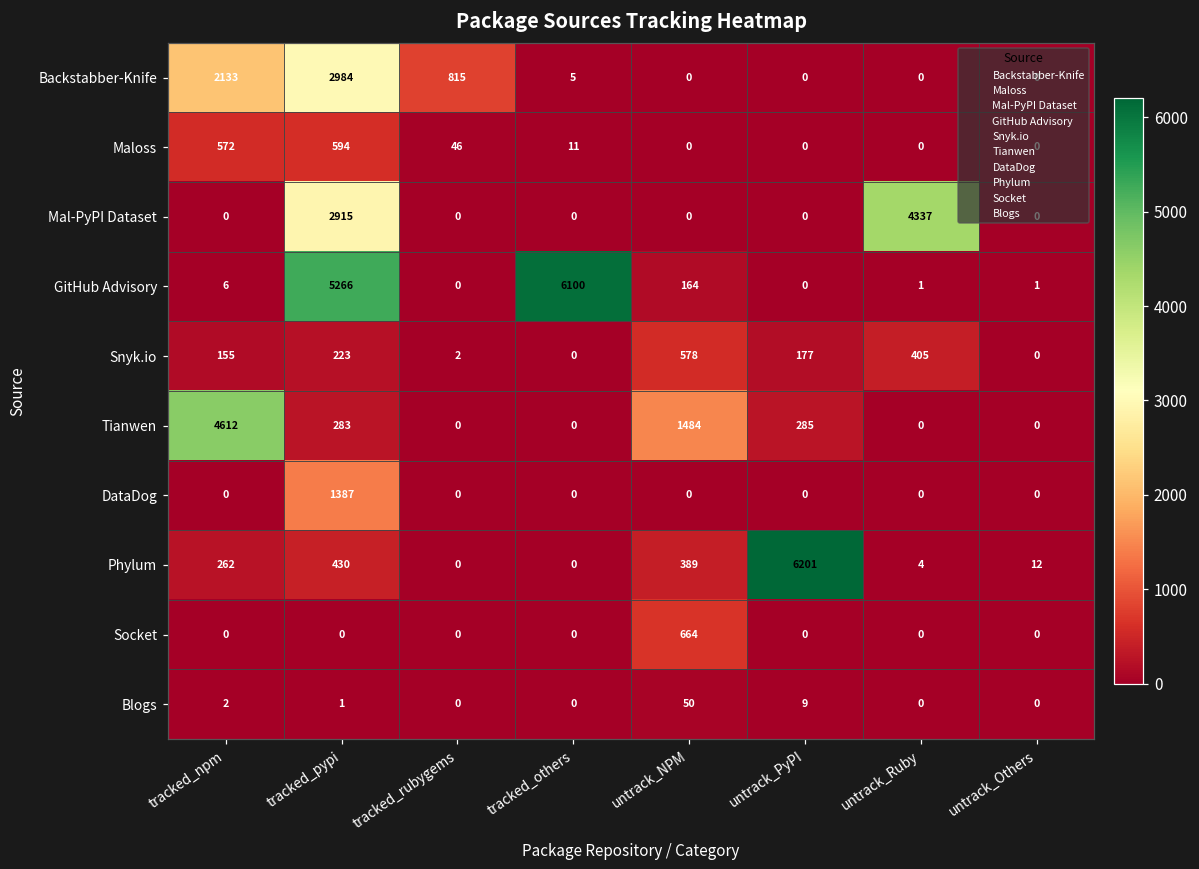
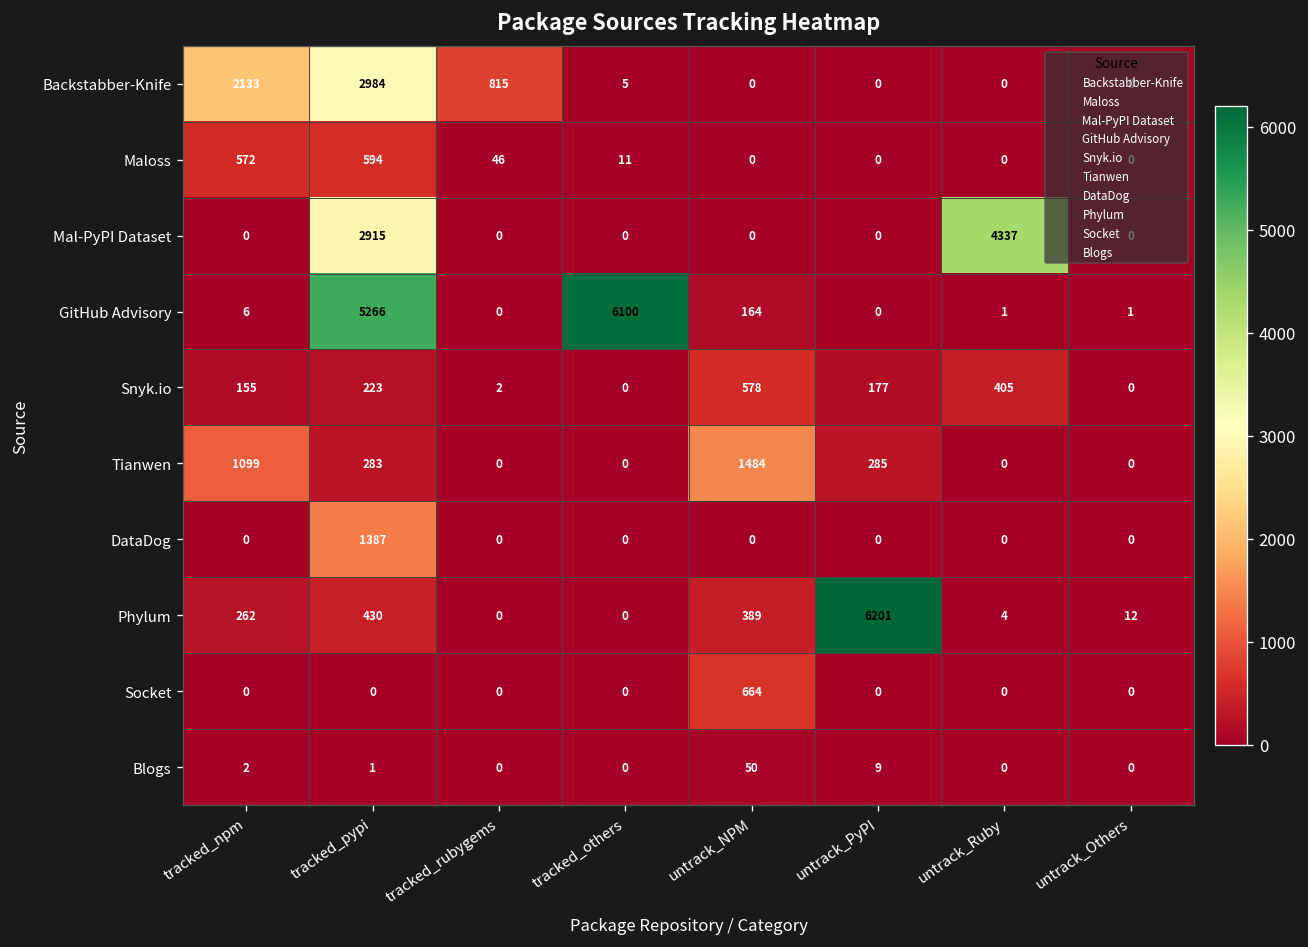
  {
    "Backstabber-Knife": {
      "tracked_npm": 2133,
      "tracked_pypi": 2984,
      "tracked_rubygems": 815,
      "tracked_others": 5,
      "untrack_NPM": 0,
      "untrack_PyPI": 0,
      "untrack_Ruby": 0
    },
    "Maloss": {
      "tracked_npm": 572,
      "tracked_pypi": 594,
      "tracked_rubygems": 46,
      "tracked_others": 11,
      "untrack_NPM": 0,
      "untrack_PyPI": 0,
      "untrack_Ruby": 0
    },
    "Mal-PyPI Dataset": {
      "tracked_npm": 0,
      "tracked_pypi": 2915,
      "tracked_rubygems": 0,
      "tracked_others": 0,
      "untrack_NPM": 0,
      "untrack_PyPI": 0,
      "untrack_Ruby": 4337
    },
    "GitHub Advisory": {
      "tracked_npm": 6,
      "tracked_pypi": 5266,
      "tracked_rubygems": 0,
      "tracked_others": 6100,
      "untrack_NPM": 164,
      "untrack_PyPI": 0,
      "untrack_Ruby": 1,
      "untrack_Others": 1
    },
    "Snyk.io": {
      "tracked_npm": 155,
      "tracked_pypi": 223,
      "tracked_rubygems": 2,
      "tracked_others": 0,
      "untrack_NPM": 578,
      "untrack_PyPI": 177,
      "untrack_Ruby": 405,
      "untrack_Others": 0
    },
    "Tianwen": {
-     "tracked_npm": 4612,
+     "tracked_npm": 1099,
      "tracked_pypi": 283,
      "tracked_rubygems": 0,
      "tracked_others": 0,
      "untrack_NPM": 1484,
      "untrack_PyPI": 285,
      "untrack_Ruby": 0,
      "untrack_Others": 0
    },
    "DataDog": {
      "tracked_npm": 0,
      "tracked_pypi": 1387,
      "tracked_rubygems": 0,
      "tracked_others": 0,
      "untrack_NPM": 0,
      "untrack_PyPI": 0,
      "untrack_Ruby": 0,
      "untrack_Others": 0
    },
    "Phylum": {
      "tracked_npm": 262,
      "tracked_pypi": 430,
      "tracked_rubygems": 0,
      "tracked_others": 0,
      "untrack_NPM": 389,
      "untrack_PyPI": 6201,
      "untrack_Ruby": 4,
      "untrack_Others": 12
    },
    "Socket": {
      "tracked_npm": 0,
      "tracked_pypi": 0,
      "tracked_rubygems": 0,
      "tracked_others": 0,
      "untrack_NPM": 664,
      "untrack_PyPI": 0,
      "untrack_Ruby": 0,
      "untrack_Others": 0
    },
    "Blogs": {
      "tracked_npm": 2,
      "tracked_pypi": 1,
      "tracked_rubygems": 0,
      "tracked_others": 0,
      "untrack_NPM": 50,
      "untrack_PyPI": 9,
      "untrack_Ruby": 0,
      "untrack_Others": 0
    }
  }
